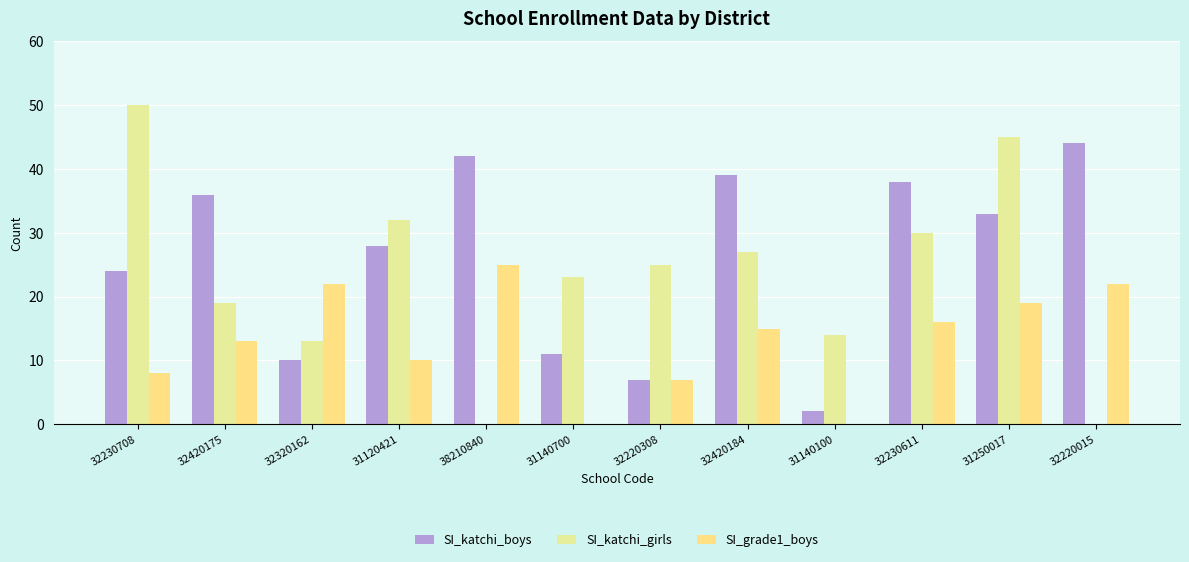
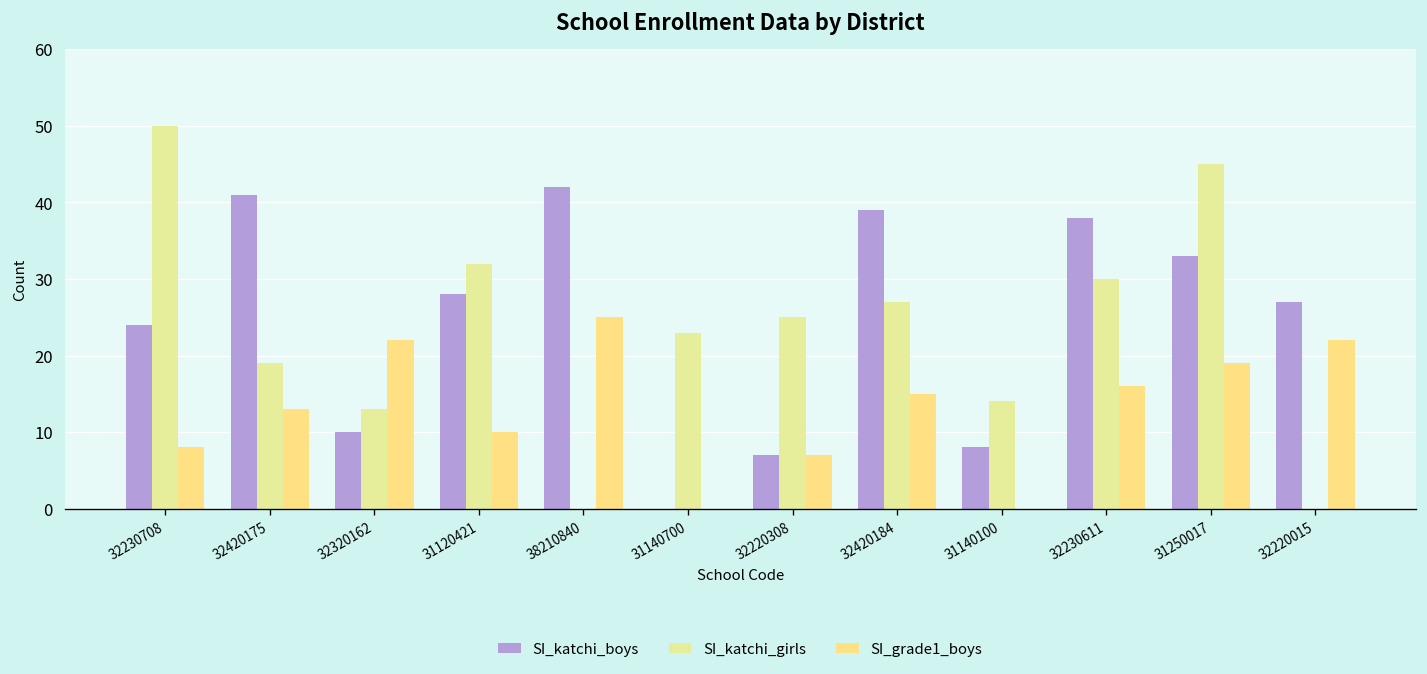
  {
    "SI_katchi_boys": {
      "32230708": 24,
-     "32420175": 36,
+     "32420175": 41,
      "32320162": 10,
      "31120421": 28,
      "38210840": 42,
-     "31140700": 11,
+     "31140700": 0,
      "32220308": 7,
      "32420184": 39,
-     "31140100": 2,
+     "31140100": 8,
      "32230611": 38,
      "31250017": 33,
-     "32220015": 44
+     "32220015": 27
    }
  }
